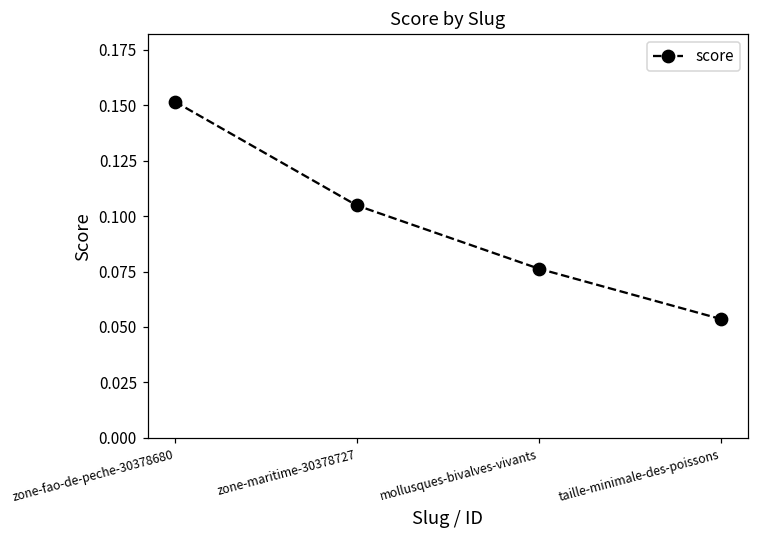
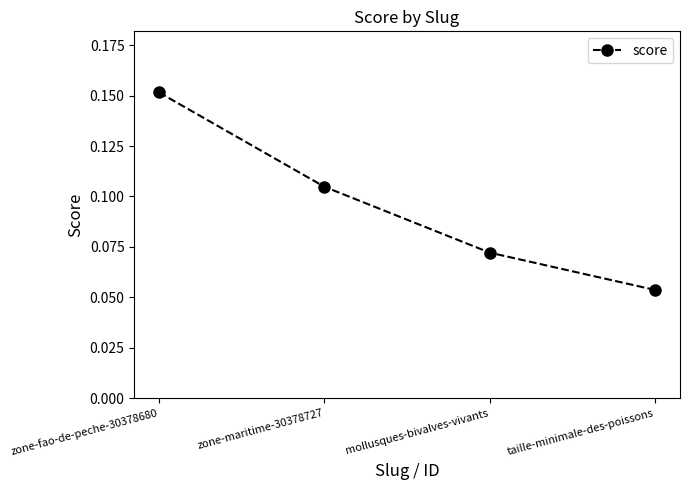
  {
    "zone-fao-de-peche-30378680": 0.152,
    "zone-maritime-30378727": 0.105,
-   "mollusques-bivalves-vivants": 0.076,
+   "mollusques-bivalves-vivants": 0.072,
    "taille-minimale-des-poissons": 0.054
  }
